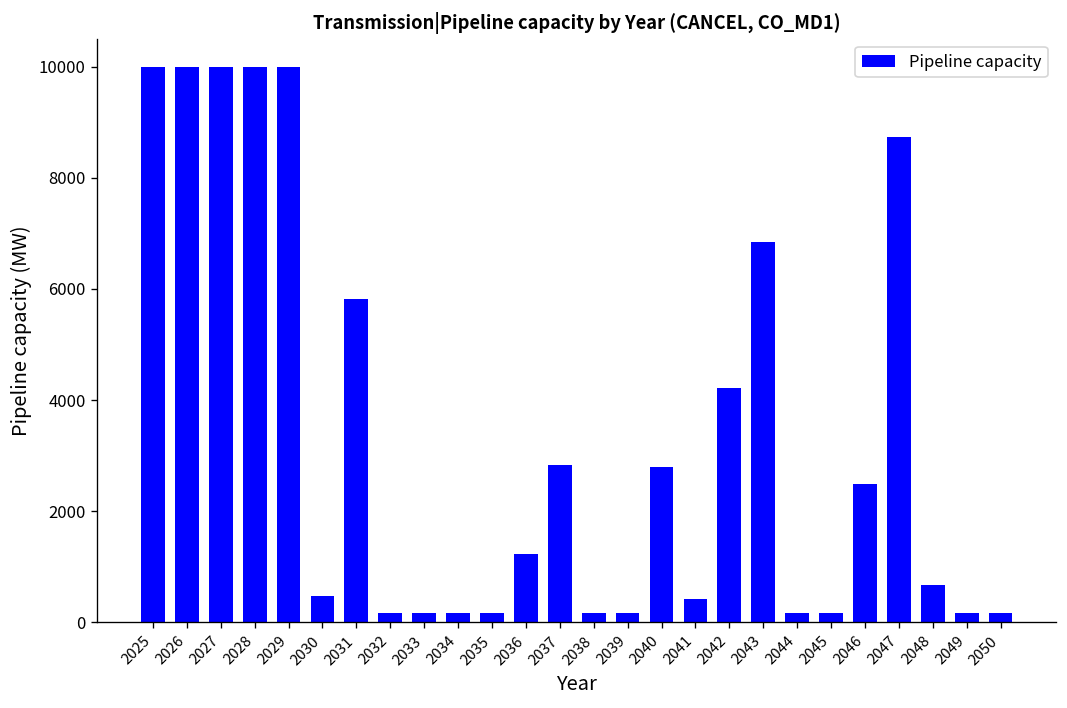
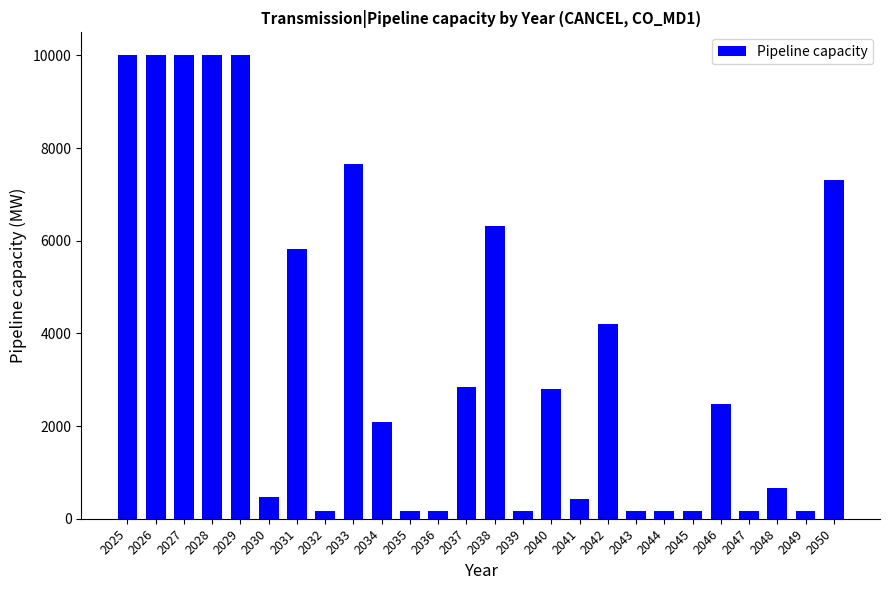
  {
    "2025": 10000,
    "2026": 10000,
    "2027": 10000,
    "2028": 10000,
    "2029": 10000,
    "2030": 500,
    "2031": 5800,
    "2032": 200,
-   "2033": 200,
-   "2034": 200,
+   "2033": 7700,
+   "2034": 2100,
    "2035": 200,
-   "2036": 1200,
+   "2036": 200,
    "2037": 2800,
-   "2038": 200,
+   "2038": 6300,
    "2039": 200,
    "2040": 2800,
    "2041": 400,
    "2042": 4200,
-   "2043": 6900,
+   "2043": 200,
    "2044": 200,
    "2045": 200,
    "2046": 2500,
-   "2047": 8700,
+   "2047": 200,
    "2048": 700,
    "2049": 200,
-   "2050": 200
+   "2050": 7300
  }
